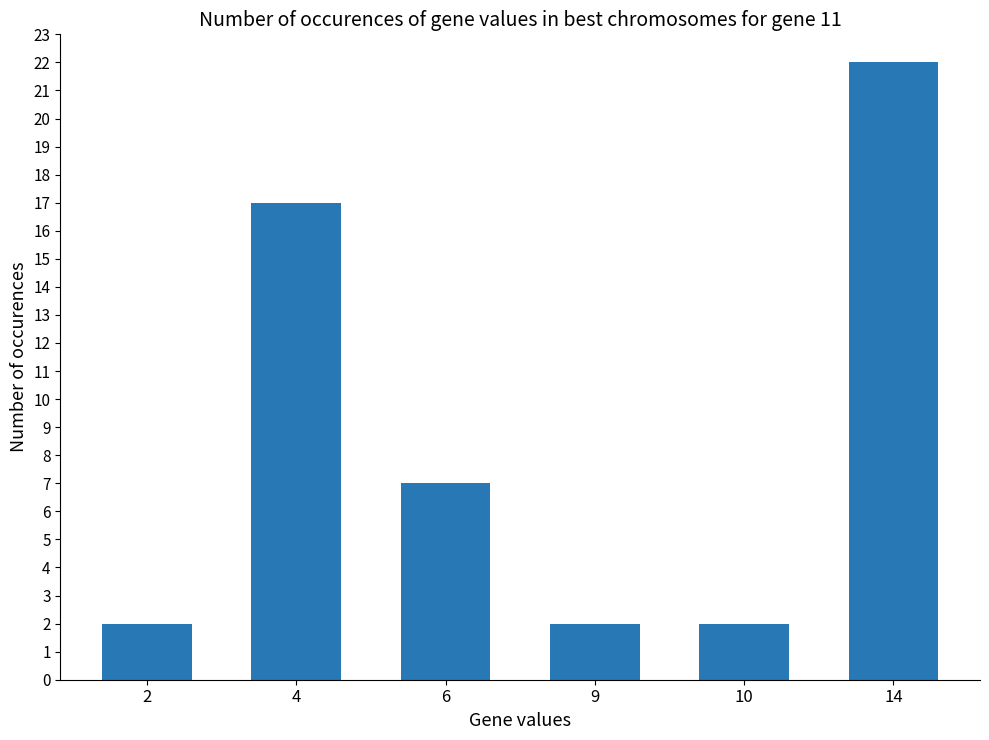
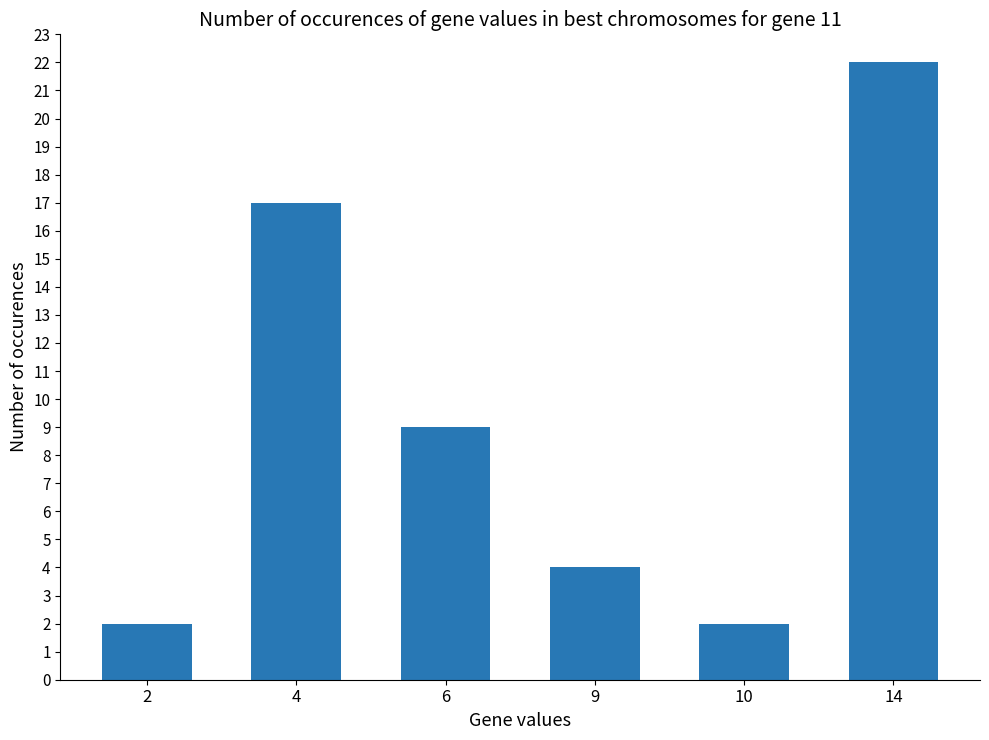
  {
    "2": 2,
    "4": 17,
-   "6": 7,
-   "9": 2,
+   "6": 9,
+   "9": 4,
    "10": 2,
    "14": 22
  }
